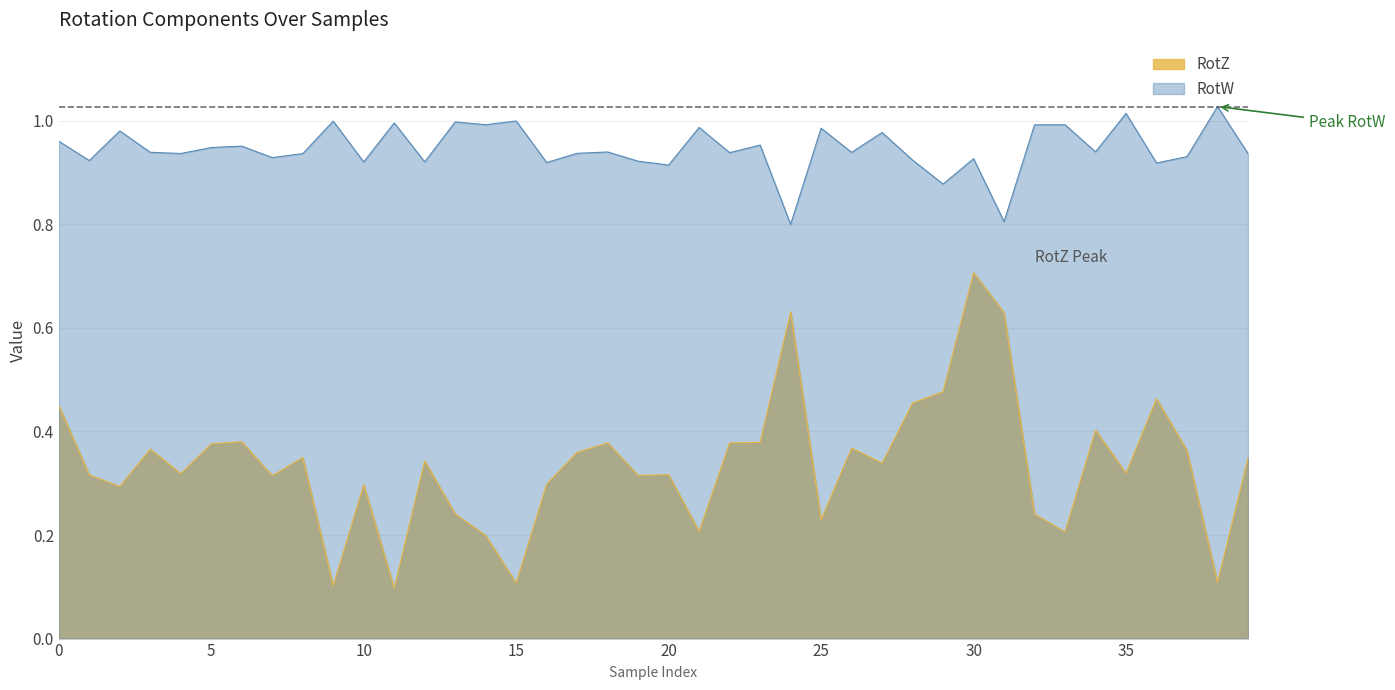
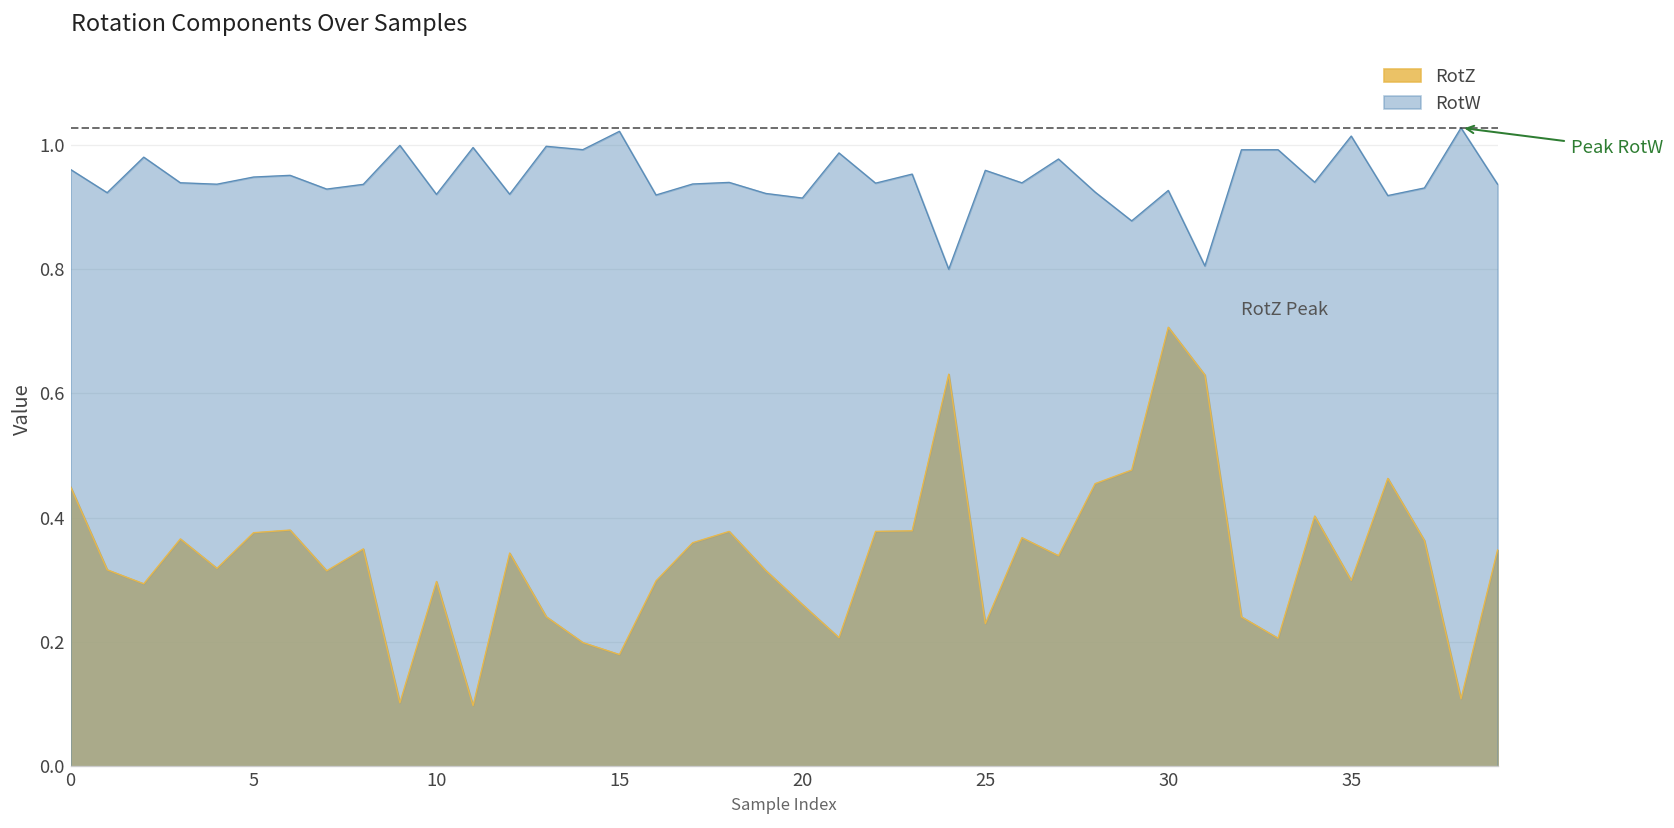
  {
    "RotZ": {
      "0": 0.45,
      "5": 0.38,
      "10": 0.30,
-     "15": 0.11,
-     "20": 0.32,
+     "15": 0.18,
+     "20": 0.26,
      "25": 0.23,
      "30": 0.71,
-     "35": 0.32
+     "35": 0.30
    },
    "RotW": {
      "0": 0.96,
      "5": 0.95,
      "10": 0.92,
-     "15": 1.00,
+     "15": 1.02,
      "20": 0.91,
-     "25": 0.99,
+     "25": 0.96,
      "30": 0.93,
      "35": 1.01
    }
  }
